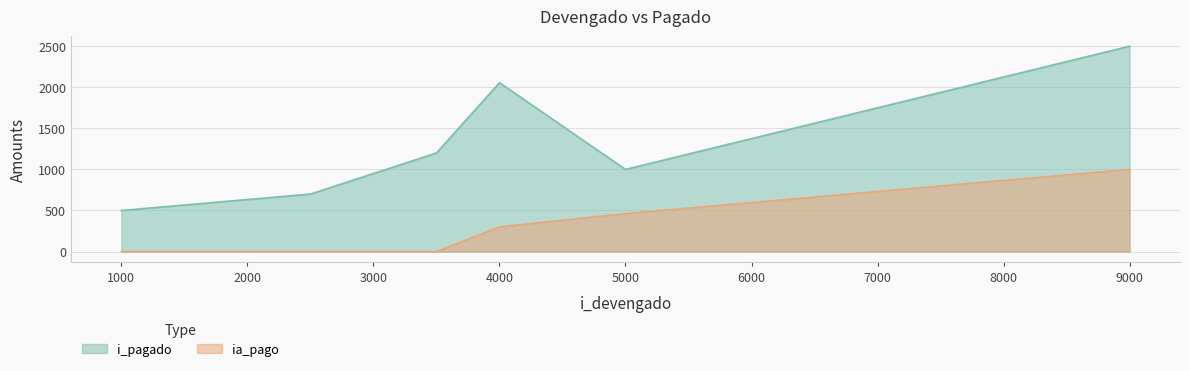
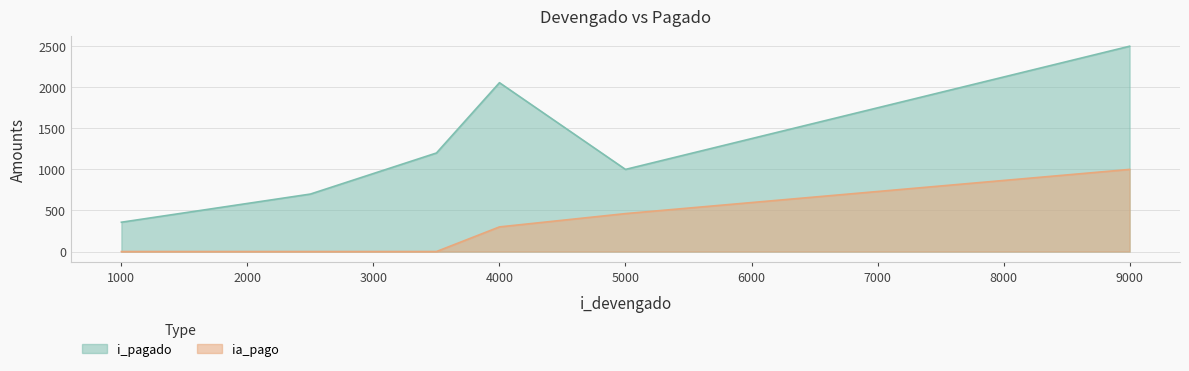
  {
    "i_pagado": {
-     "1000": 500,
+     "1000": 400,
      "4000": 2100,
      "5000": 1000,
      "9000": 2500
    },
    "ia_pago": {
      "1000": 0,
      "4000": 300,
      "5000": 500,
      "9000": 1000
    }
  }
